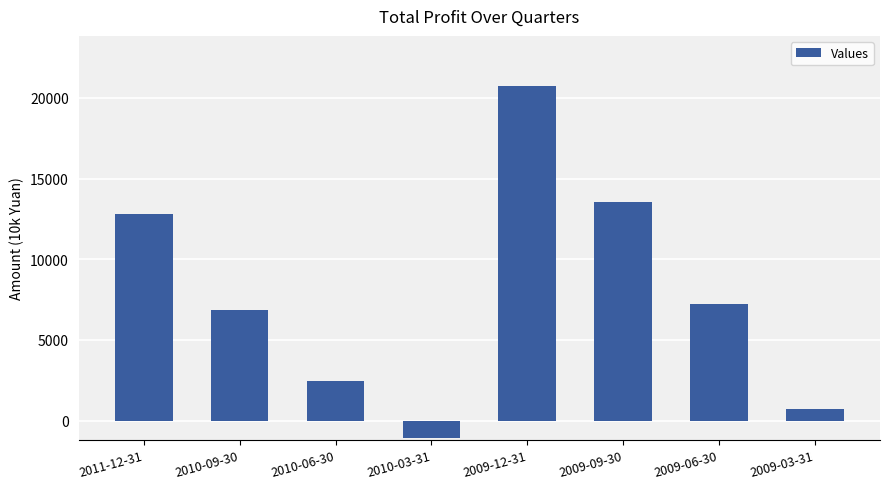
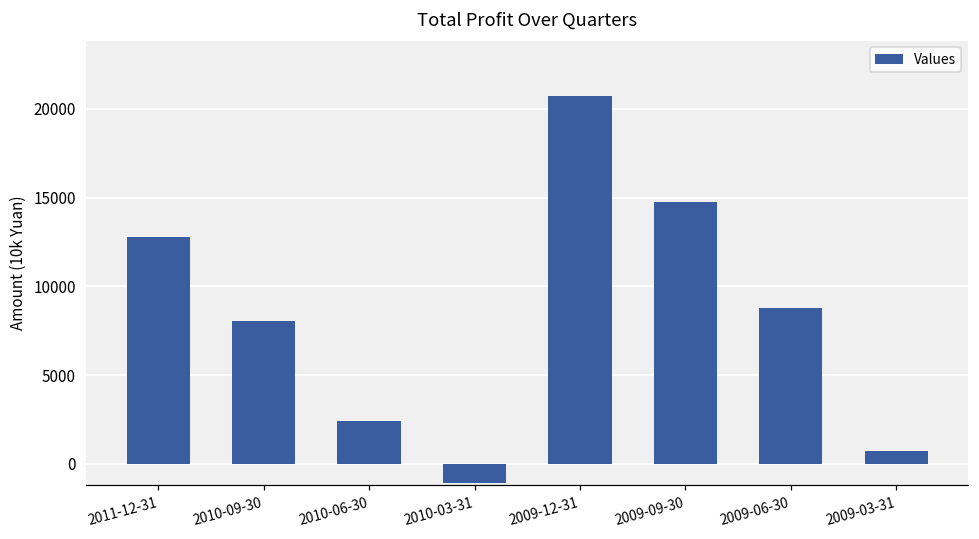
  {
    "2011-12-31": 12800,
-   "2010-09-30": 6800,
+   "2010-09-30": 8000,
    "2010-06-30": 2400,
    "2010-03-31": -1100,
    "2009-12-31": 20700,
-   "2009-09-30": 13500,
-   "2009-06-30": 7300,
+   "2009-09-30": 14800,
+   "2009-06-30": 8800,
    "2009-03-31": 700
  }
